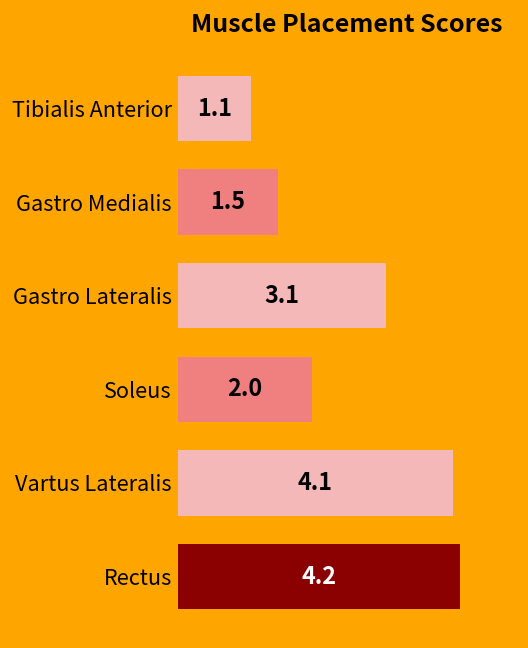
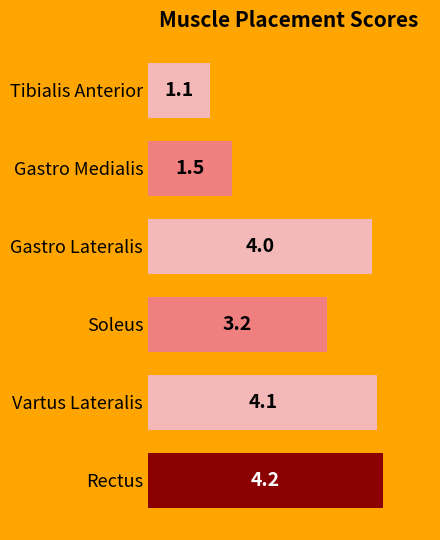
  {
    "Tibialis Anterior": 1.1,
    "Gastro Medialis": 1.5,
-   "Gastro Lateralis": 3.1,
-   "Soleus": 2.0,
+   "Gastro Lateralis": 4.0,
+   "Soleus": 3.2,
    "Vartus Lateralis": 4.1,
    "Rectus": 4.2
  }
